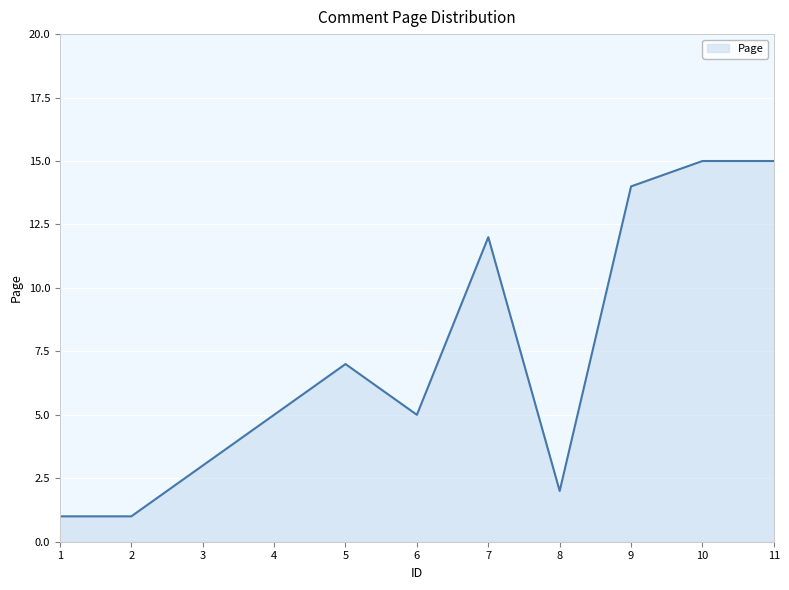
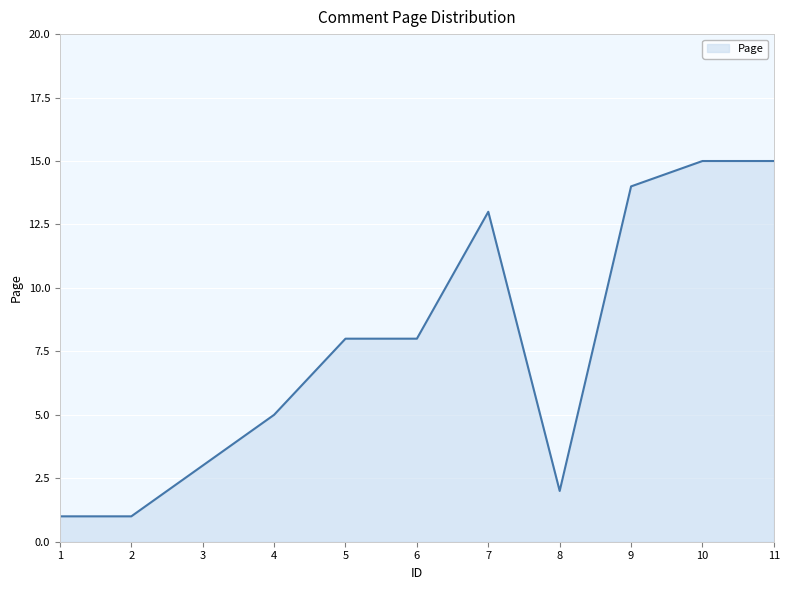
  {
    "1": 1,
    "2": 1,
    "3": 3,
    "4": 5,
-   "5": 7,
-   "6": 5,
-   "7": 12,
+   "5": 8,
+   "6": 8,
+   "7": 13,
    "8": 2,
    "9": 14,
    "10": 15,
    "11": 15
  }
